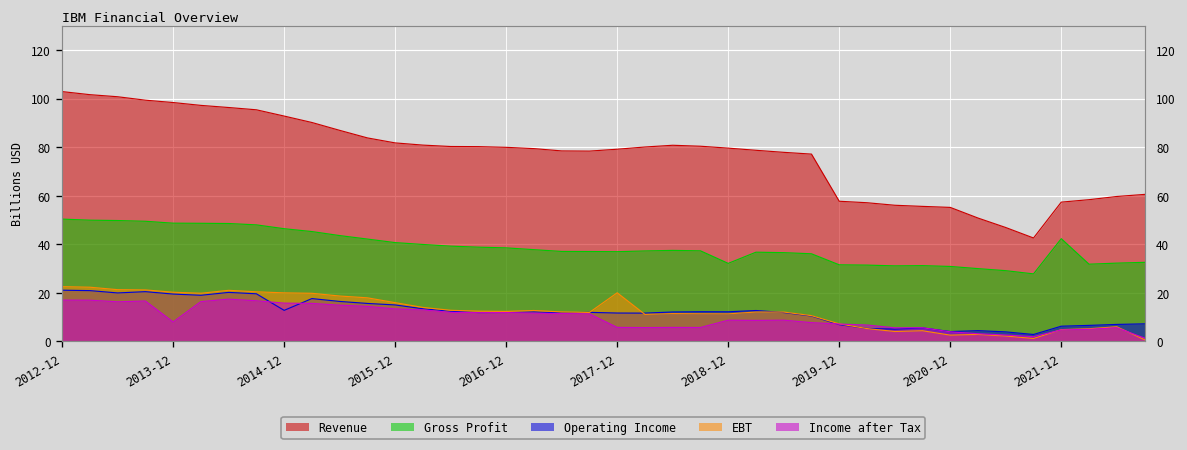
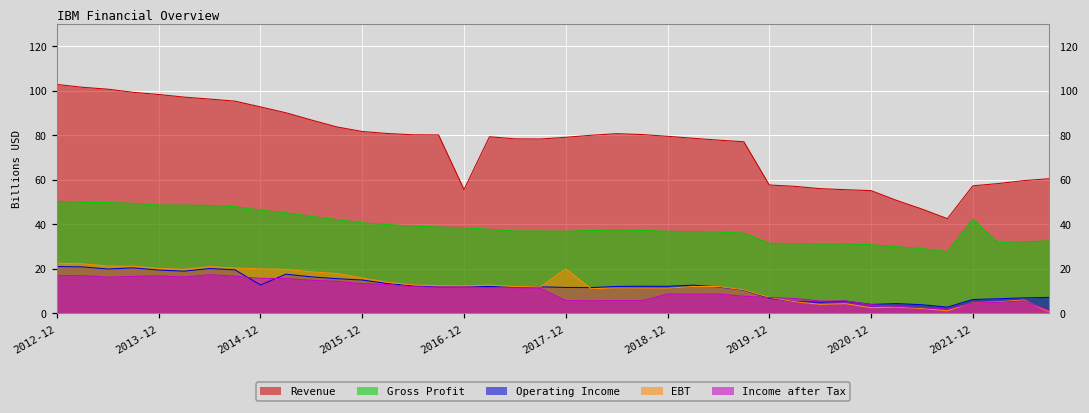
  {
    "Revenue": {
      "2012-12": 103,
      "2013-12": 98,
      "2014-12": 93,
      "2015-12": 82,
-     "2016-12": 80,
+     "2016-12": 56,
      "2017-12": 79,
      "2018-12": 80,
      "2019-12": 58,
      "2020-12": 55,
      "2021-12": 57
    },
    "Gross Profit": {
      "2012-12": 50,
      "2013-12": 49,
      "2014-12": 46,
      "2015-12": 41,
      "2016-12": 39,
      "2017-12": 37,
-     "2018-12": 32,
+     "2018-12": 37,
      "2019-12": 32,
      "2020-12": 31,
      "2021-12": 42
    },
    "Operating Income": {
      "2012-12": 21,
      "2014-12": 13,
      "2017-12": 12,
      "2021-12": 6
    },
    "EBT": {
      "2012-12": 23,
      "2014-12": 20,
      "2017-12": 20,
      "2020-12": 3
    },
    "Income after Tax": {
      "2012-12": 17,
-     "2013-12": 8,
+     "2013-12": 17,
      "2014-12": 16,
      "2015-12": 13,
      "2017-12": 6,
      "2018-12": 9
    }
  }
